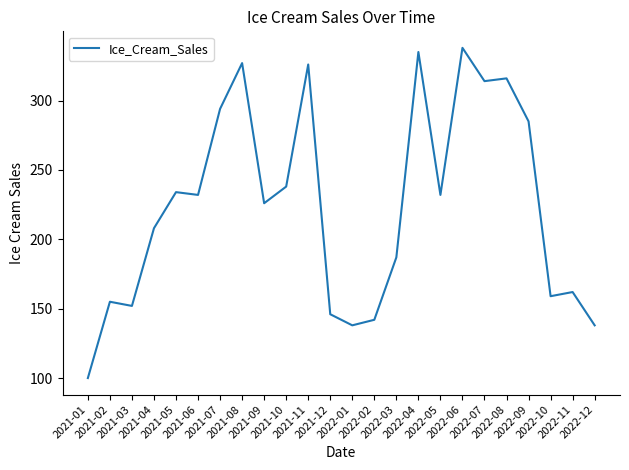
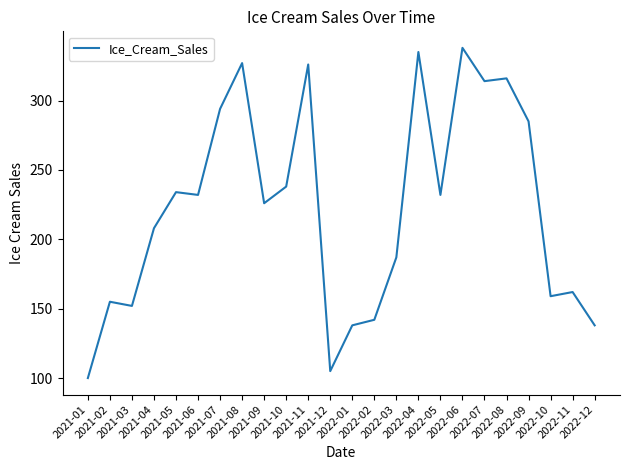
  {
    "2021-01": 100,
    "2021-02": 155,
    "2021-03": 152,
    "2021-04": 208,
    "2021-05": 234,
    "2021-06": 232,
    "2021-07": 294,
    "2021-08": 327,
    "2021-09": 226,
    "2021-10": 238,
    "2021-11": 326,
-   "2021-12": 146,
+   "2021-12": 105,
    "2022-01": 138,
    "2022-02": 142,
    "2022-03": 187,
    "2022-04": 335,
    "2022-05": 232,
    "2022-06": 338,
    "2022-07": 314,
    "2022-08": 316,
    "2022-09": 285,
    "2022-10": 159,
    "2022-11": 162,
    "2022-12": 138
  }
